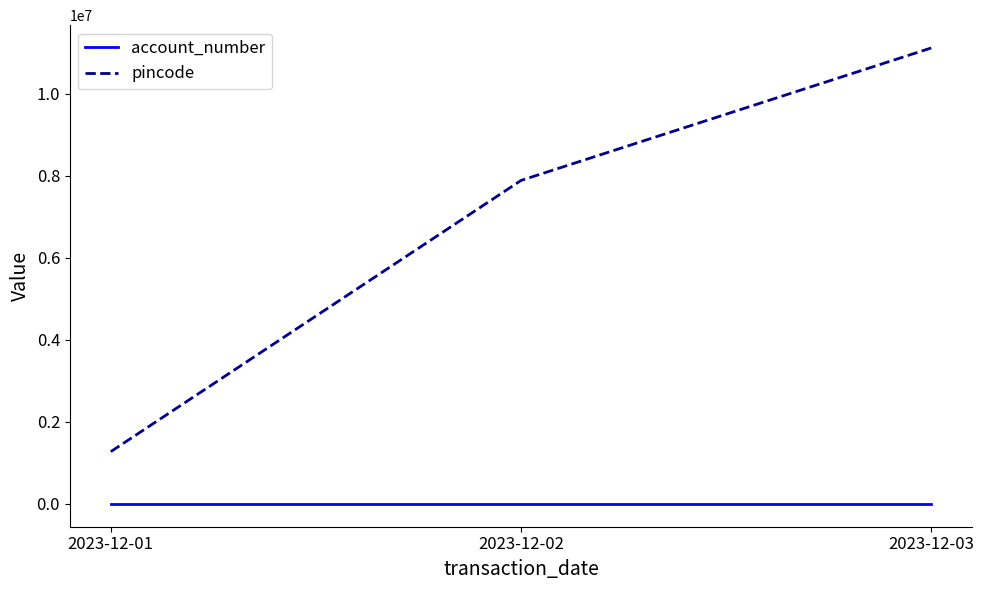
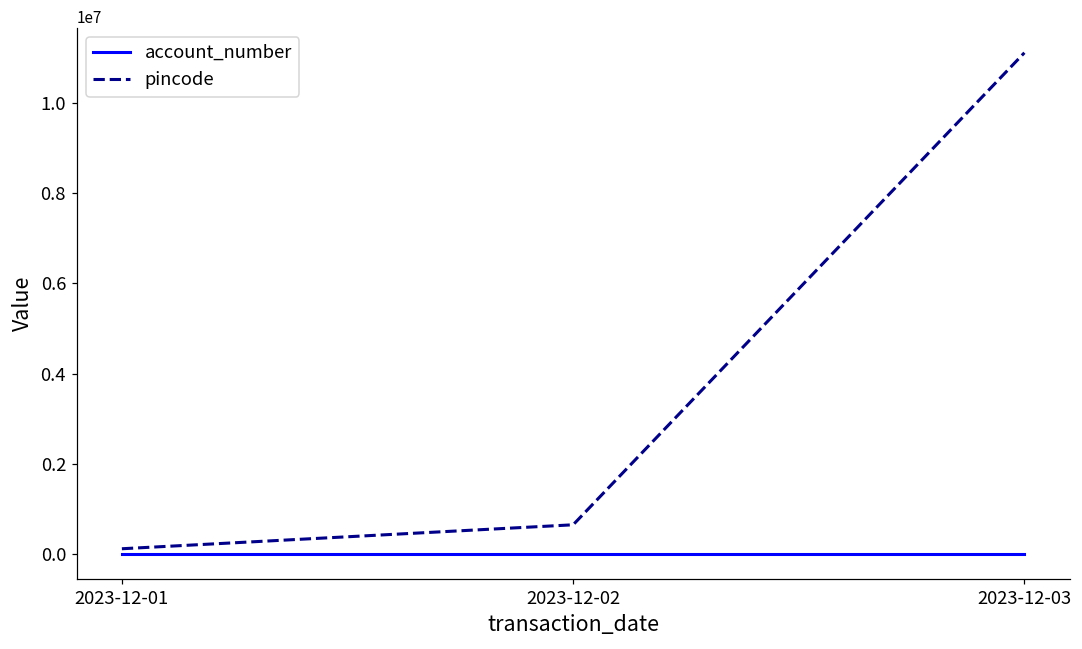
  {
    "account_number": {
      "2023-12-01": 0,
      "2023-12-02": 0,
      "2023-12-03": 0
    },
    "pincode": {
-     "2023-12-01": 1300000,
-     "2023-12-02": 7900000,
+     "2023-12-01": 100000,
+     "2023-12-02": 700000,
      "2023-12-03": 11100000
    }
  }
